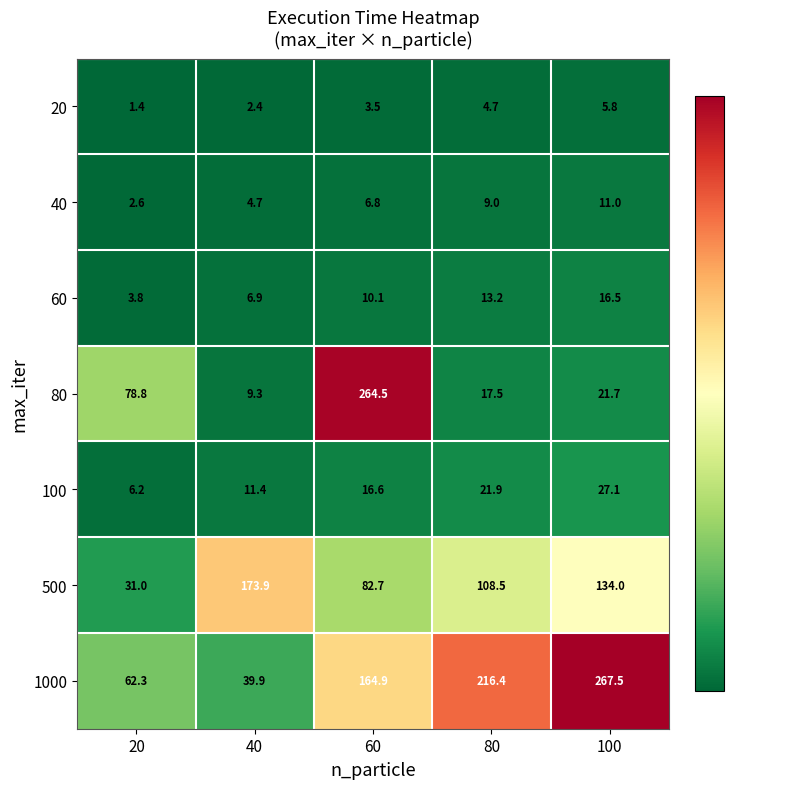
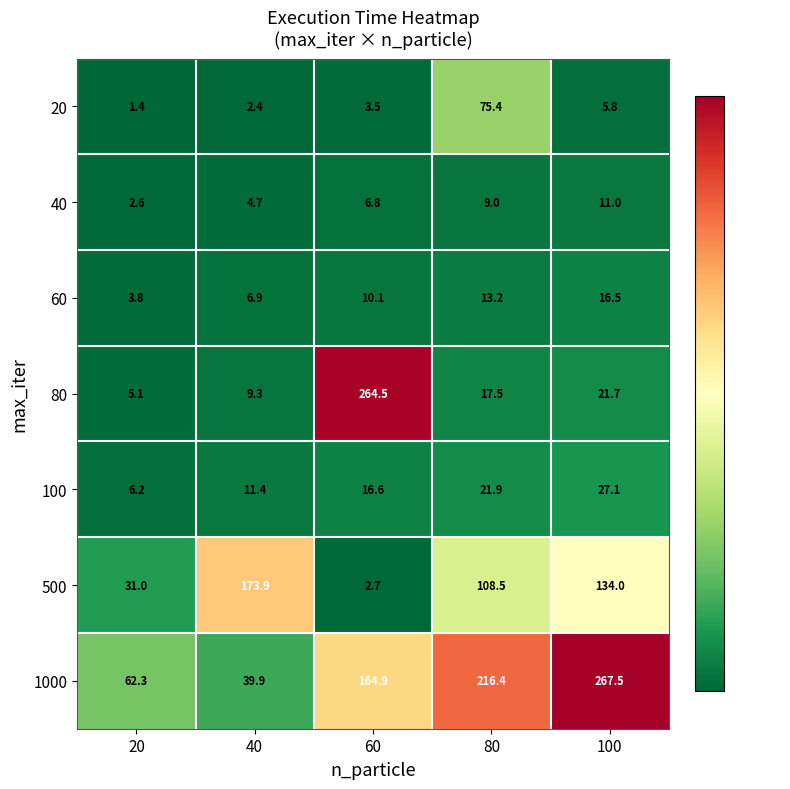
  {
    "20": {
      "20": 1.4,
      "40": 2.4,
      "60": 3.5,
-     "80": 4.7,
+     "80": 75.4,
      "100": 5.8
    },
    "40": {
      "20": 2.6,
      "40": 4.7,
      "60": 6.8,
      "80": 9.0,
      "100": 11.0
    },
    "60": {
      "20": 3.8,
      "40": 6.9,
      "60": 10.1,
      "80": 13.2,
      "100": 16.5
    },
    "80": {
-     "20": 78.8,
+     "20": 5.1,
      "40": 9.3,
      "60": 264.5,
      "80": 17.5,
      "100": 21.7
    },
    "100": {
      "20": 6.2,
      "40": 11.4,
      "60": 16.6,
      "80": 21.9,
      "100": 27.1
    },
    "500": {
      "20": 31.0,
      "40": 173.9,
-     "60": 82.7,
+     "60": 2.7,
      "80": 108.5,
      "100": 134.0
    },
    "1000": {
      "20": 62.3,
      "40": 39.9,
      "60": 164.9,
      "80": 216.4,
      "100": 267.5
    }
  }
